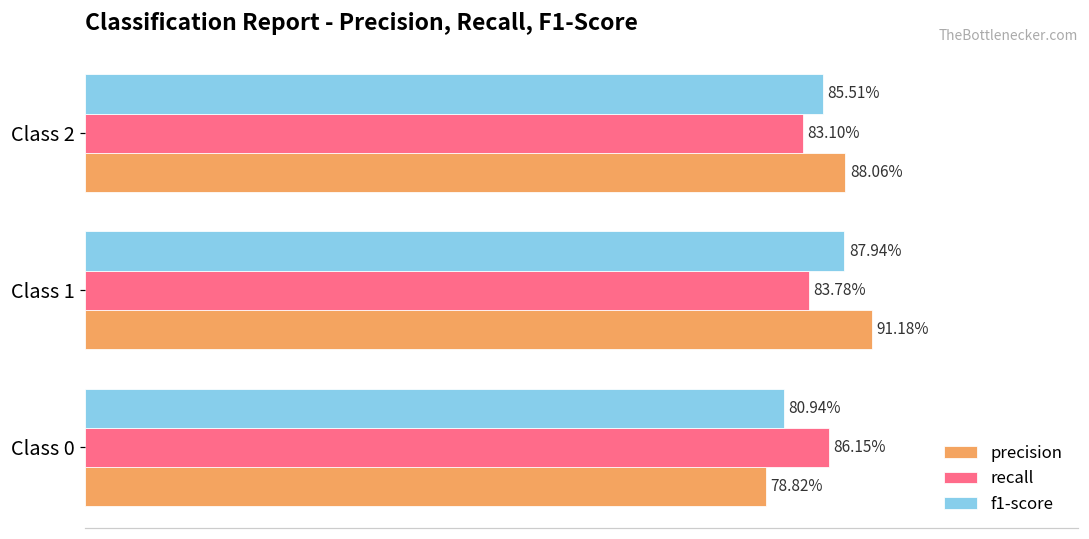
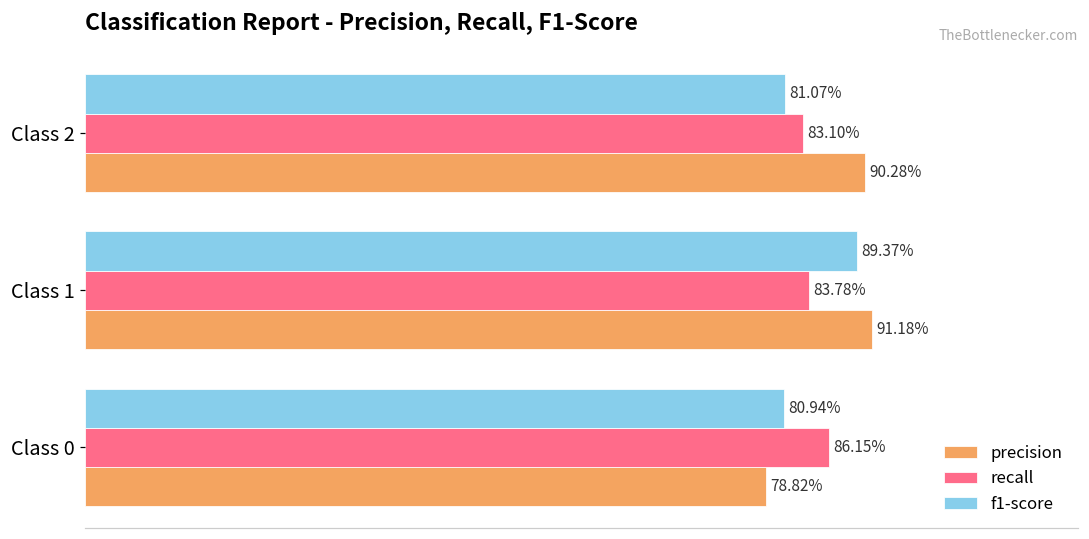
  {
    "precision": {
-     "Class 2": "88.06%",
+     "Class 2": "90.28%",
      "Class 1": "91.18%",
      "Class 0": "78.82%"
    },
    "recall": {
      "Class 2": "83.10%",
      "Class 1": "83.78%",
      "Class 0": "86.15%"
    },
    "f1-score": {
-     "Class 2": "85.51%",
-     "Class 1": "87.94%",
+     "Class 2": "81.07%",
+     "Class 1": "89.37%",
      "Class 0": "80.94%"
    }
  }
